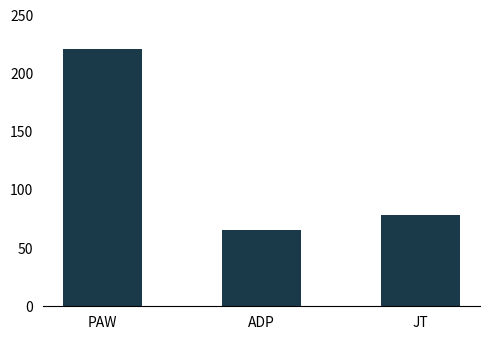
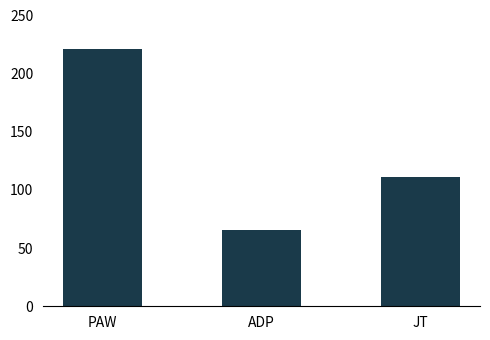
  {
    "PAW": 221,
    "ADP": 66,
-   "JT": 78
+   "JT": 112
  }
